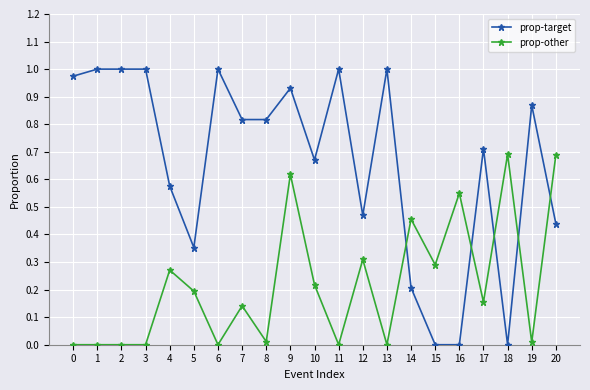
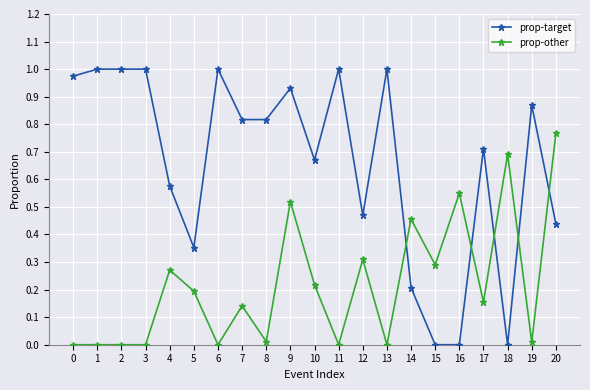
  {
    "prop-target": {
      "0": 0.97,
      "1": 1.00,
      "2": 1.00,
      "3": 1.00,
      "4": 0.58,
      "5": 0.35,
      "6": 1.00,
      "7": 0.82,
      "8": 0.82,
      "9": 0.93,
      "10": 0.67,
      "11": 1.00,
      "12": 0.47,
      "13": 1.00,
      "14": 0.21,
      "15": 0.00,
      "16": 0.00,
      "17": 0.71,
      "18": 0.00,
      "19": 0.87,
      "20": 0.44
    },
    "prop-other": {
      "0": 0.00,
      "1": 0.00,
      "2": 0.00,
      "3": 0.00,
      "4": 0.27,
      "5": 0.19,
      "6": 0.00,
      "7": 0.14,
      "8": 0.01,
-     "9": 0.62,
+     "9": 0.52,
      "10": 0.22,
      "11": 0.00,
      "12": 0.31,
      "13": 0.00,
      "14": 0.46,
      "15": 0.29,
      "16": 0.55,
      "17": 0.15,
      "18": 0.69,
      "19": 0.01,
-     "20": 0.69
+     "20": 0.77
    }
  }
